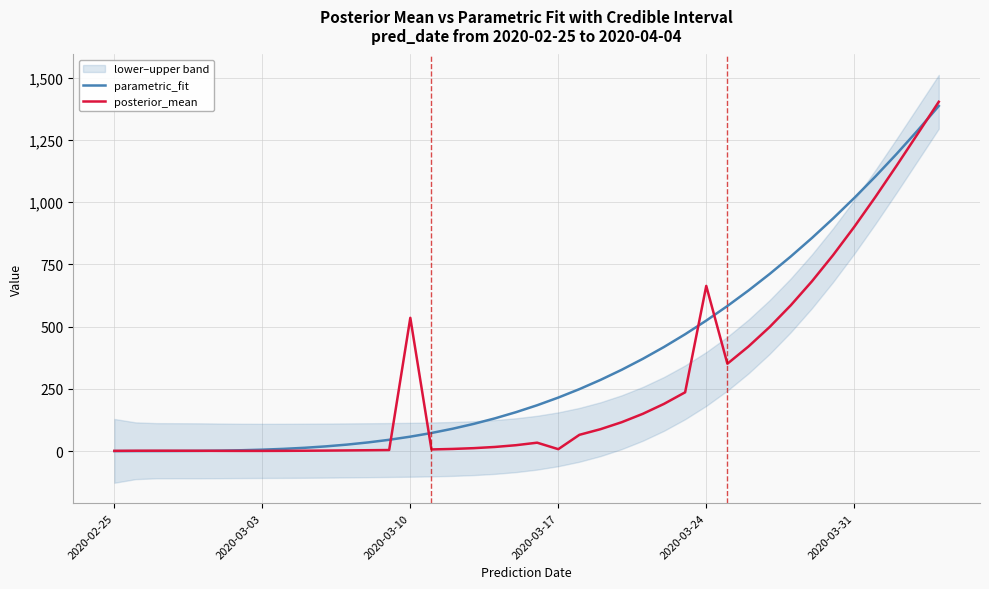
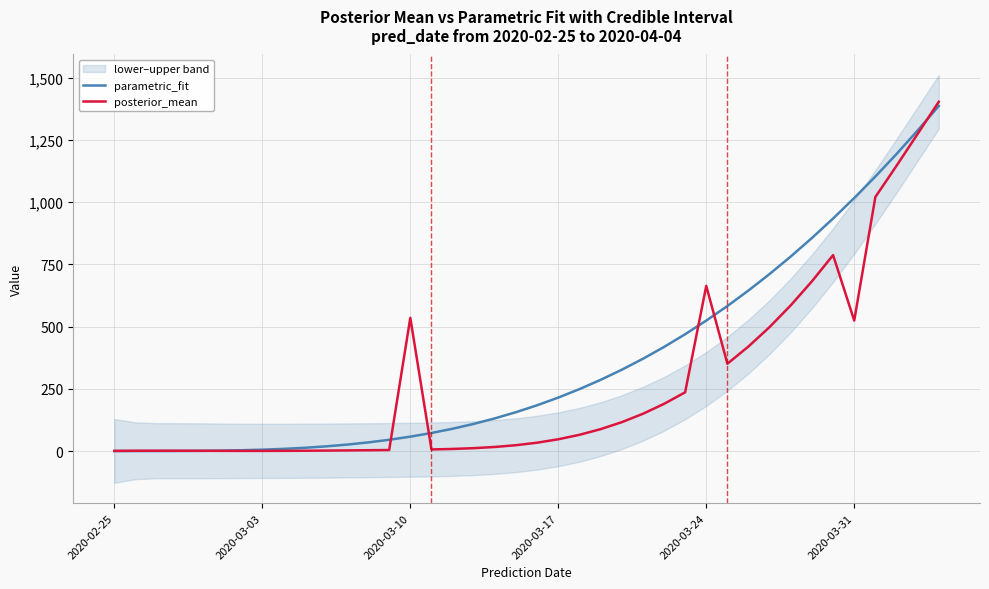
  {
    "posterior_mean": {
      "2020-03-10": 540,
-     "2020-03-17": 10,
+     "2020-03-17": 50,
      "2020-03-24": 660,
-     "2020-03-31": 900
+     "2020-03-31": 520
    }
  }
